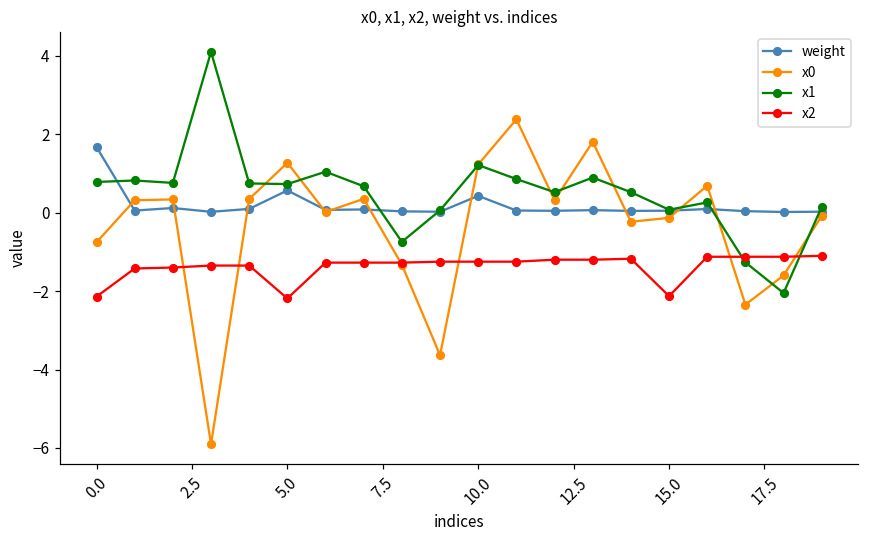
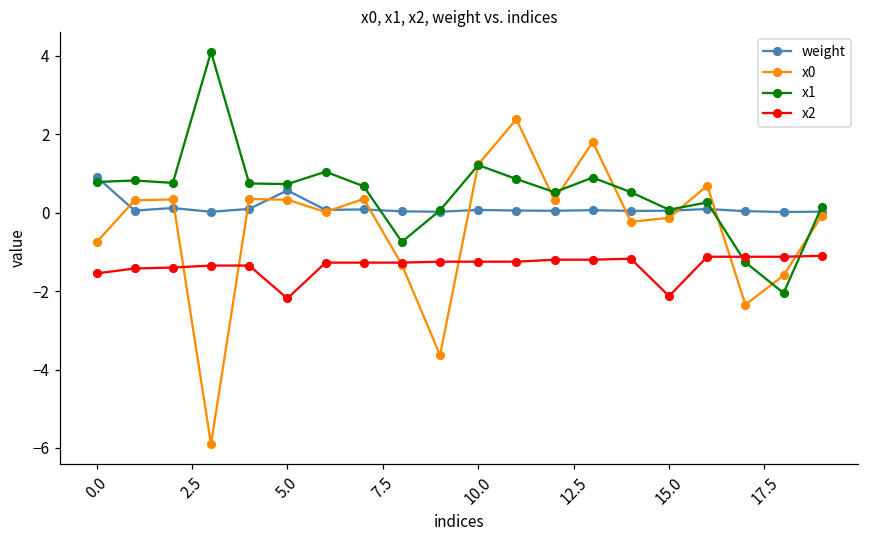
  {
    "weight": {
-     "0.0": 1.7,
+     "0.0": 0.9,
      "5.0": 0.6,
-     "10.0": 0.4
+     "10.0": 0.1
    },
    "x0": {
      "0.0": -0.8,
-     "5.0": 1.3,
+     "5.0": 0.3,
      "15.0": -0.1
    },
    "x1": {
      "0.0": 0.8,
      "5.0": 0.7
    },
    "x2": {
-     "0.0": -2.1,
+     "0.0": -1.5,
      "5.0": -2.2,
      "10.0": -1.2,
      "15.0": -2.1
    }
  }
